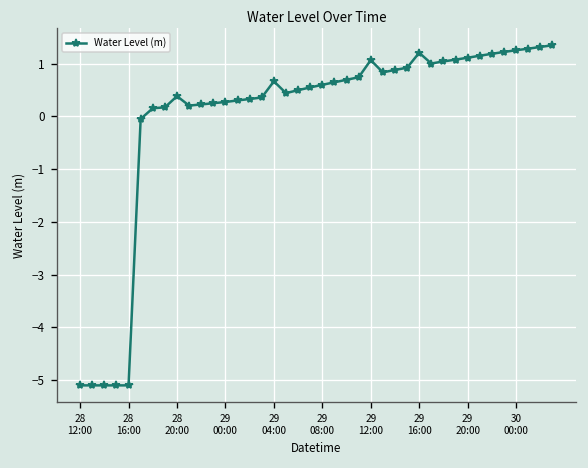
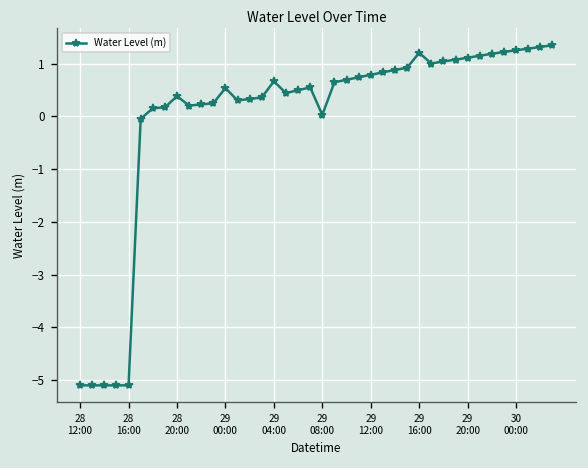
  {
    "28 12:00": -5.1,
    "28 16:00": -5.1,
    "28 20:00": 0.4,
-   "29 00:00": 0.3,
+   "29 00:00": 0.5,
    "29 04:00": 0.7,
-   "29 08:00": 0.6,
-   "29 12:00": 1.1,
+   "29 08:00": 0.0,
+   "29 12:00": 0.8,
    "29 16:00": 1.2,
    "29 20:00": 1.1,
    "30 00:00": 1.3
  }
